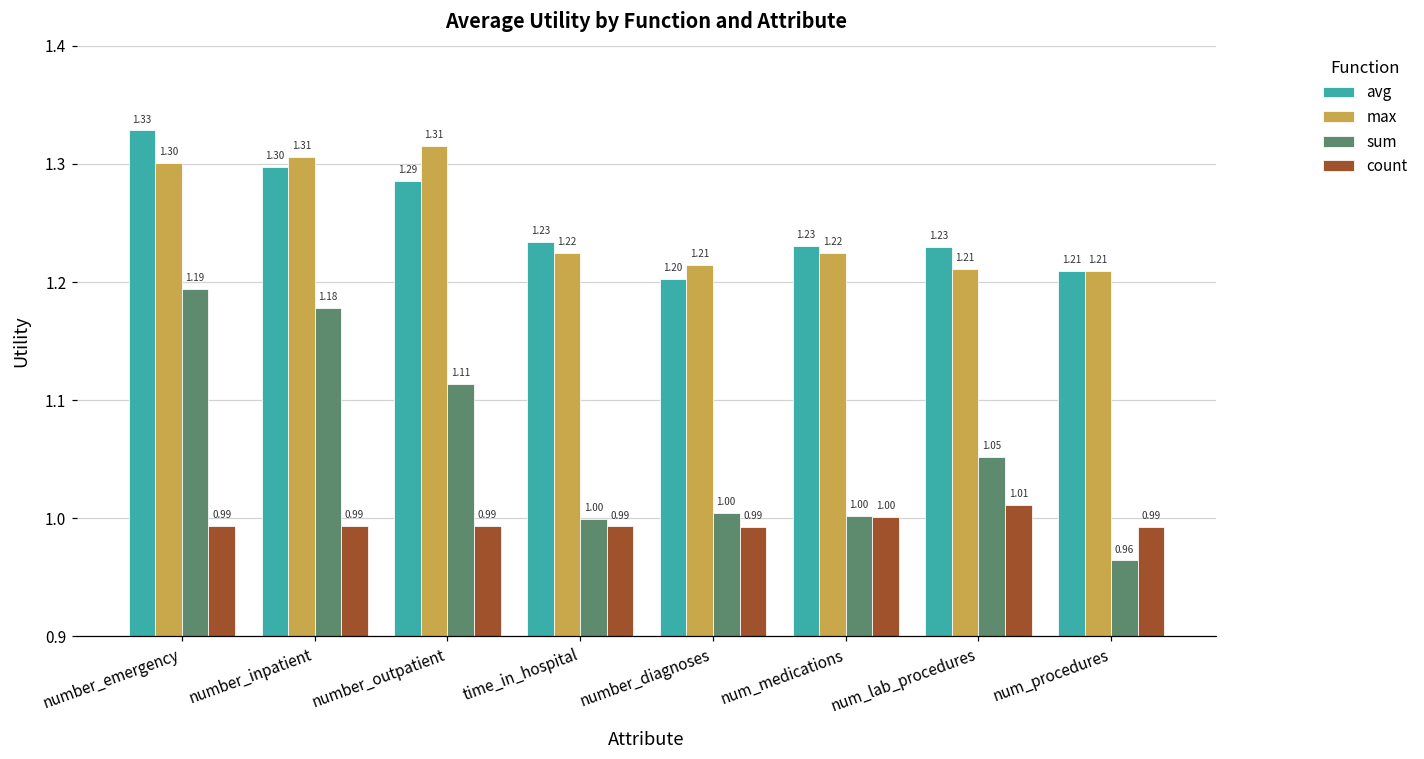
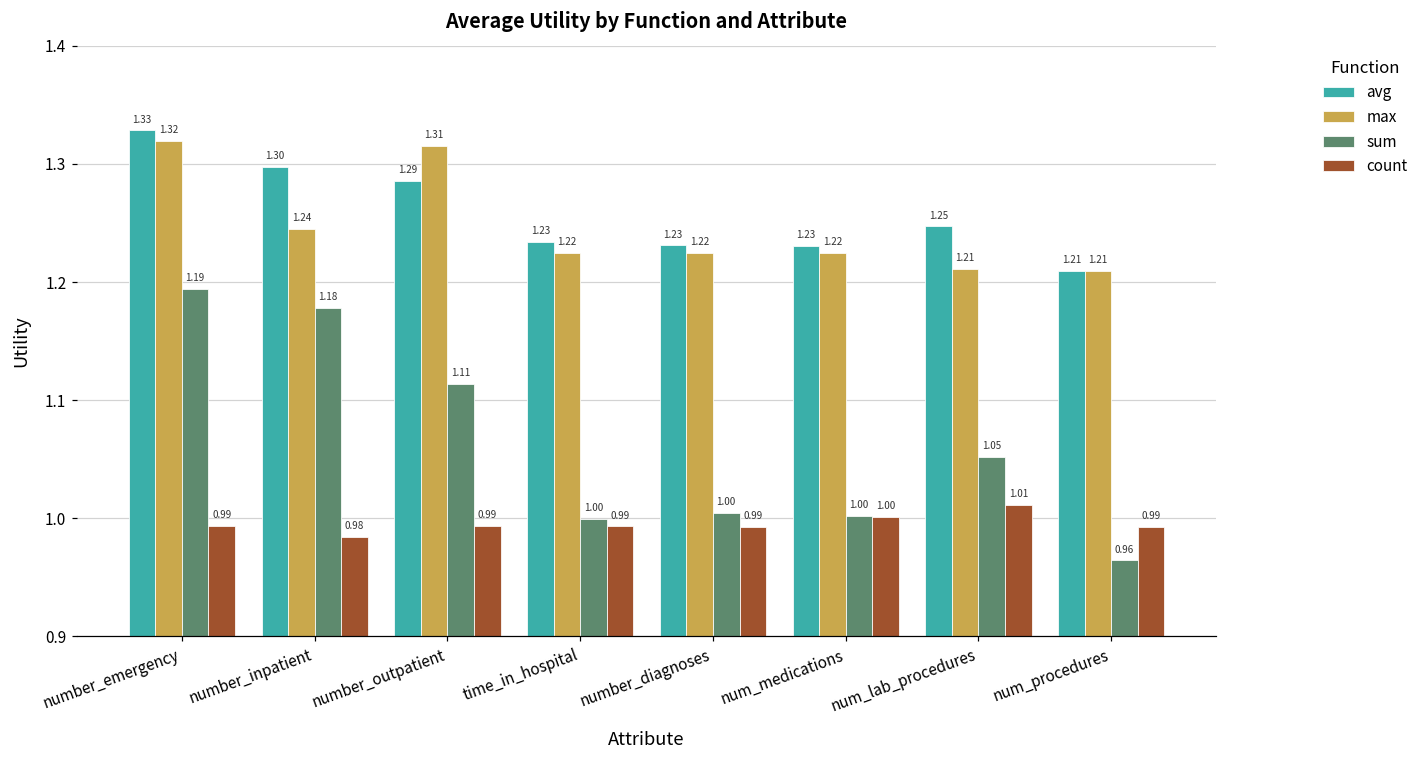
  {
    "avg": {
      "number_emergency": 1.33,
      "number_inpatient": 1.30,
      "number_outpatient": 1.29,
      "time_in_hospital": 1.23,
-     "number_diagnoses": 1.20,
+     "number_diagnoses": 1.23,
      "num_medications": 1.23,
-     "num_lab_procedures": 1.23,
+     "num_lab_procedures": 1.25,
      "num_procedures": 1.21
    },
    "max": {
-     "number_emergency": 1.30,
-     "number_inpatient": 1.31,
+     "number_emergency": 1.32,
+     "number_inpatient": 1.24,
      "number_outpatient": 1.31,
      "time_in_hospital": 1.22,
-     "number_diagnoses": 1.21,
+     "number_diagnoses": 1.22,
      "num_medications": 1.22,
      "num_lab_procedures": 1.21,
      "num_procedures": 1.21
    },
    "sum": {
      "number_emergency": 1.19,
      "number_inpatient": 1.18,
      "number_outpatient": 1.11,
      "time_in_hospital": 1.00,
      "number_diagnoses": 1.00,
      "num_medications": 1.00,
      "num_lab_procedures": 1.05,
      "num_procedures": 0.96
    },
    "count": {
      "number_emergency": 0.99,
-     "number_inpatient": 0.99,
+     "number_inpatient": 0.98,
      "number_outpatient": 0.99,
      "time_in_hospital": 0.99,
      "number_diagnoses": 0.99,
      "num_medications": 1.00,
      "num_lab_procedures": 1.01,
      "num_procedures": 0.99
    }
  }
